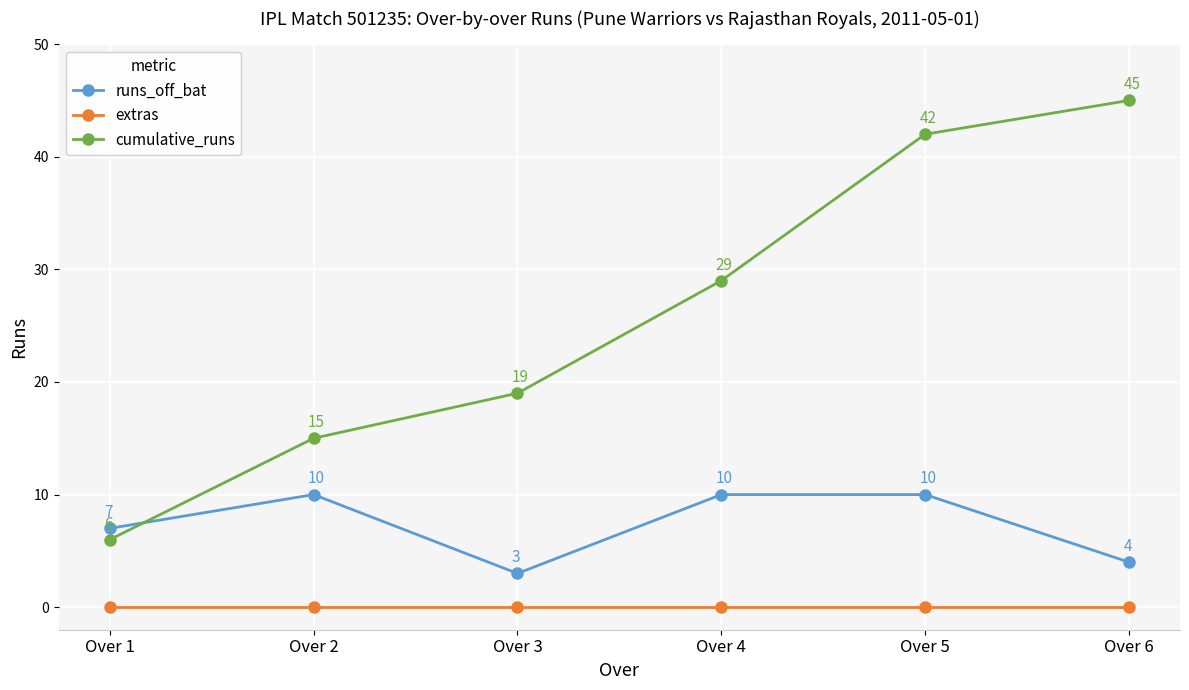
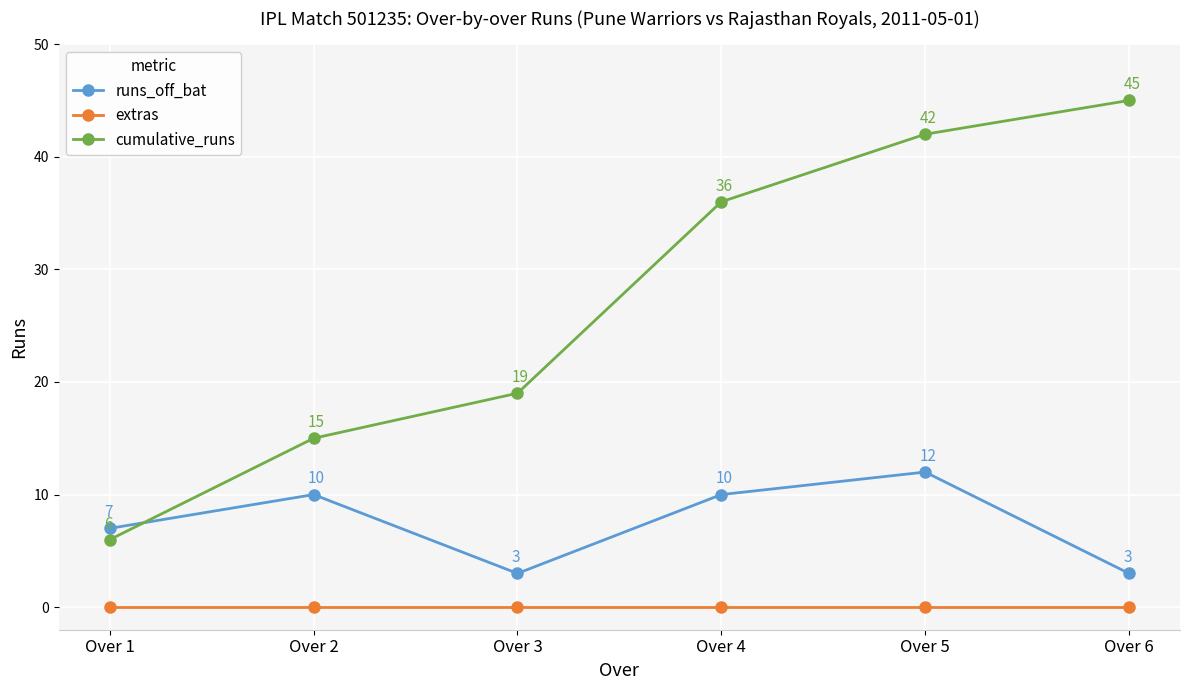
  {
    "runs_off_bat": {
      "Over 2": 10,
      "Over 3": 3,
      "Over 4": 10,
-     "Over 5": 10,
-     "Over 6": 4
+     "Over 5": 12,
+     "Over 6": 3
    },
    "extras": {
      "Over 1": 0.0,
      "Over 2": 0.0,
      "Over 3": 0.0,
      "Over 4": 0.0,
      "Over 5": 0.0,
      "Over 6": 0.0
    },
    "cumulative_runs": {
      "Over 2": 15,
      "Over 3": 19,
-     "Over 4": 29,
+     "Over 4": 36,
      "Over 5": 42,
      "Over 6": 45
    }
  }
